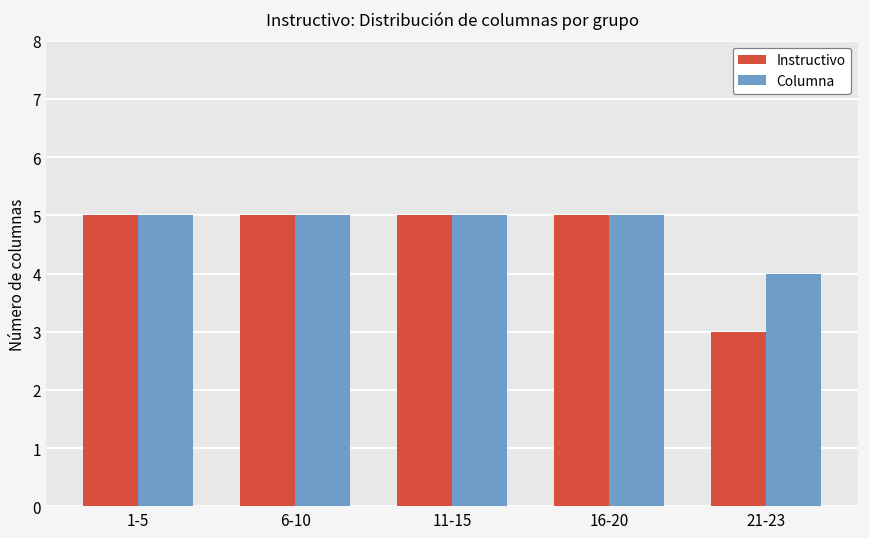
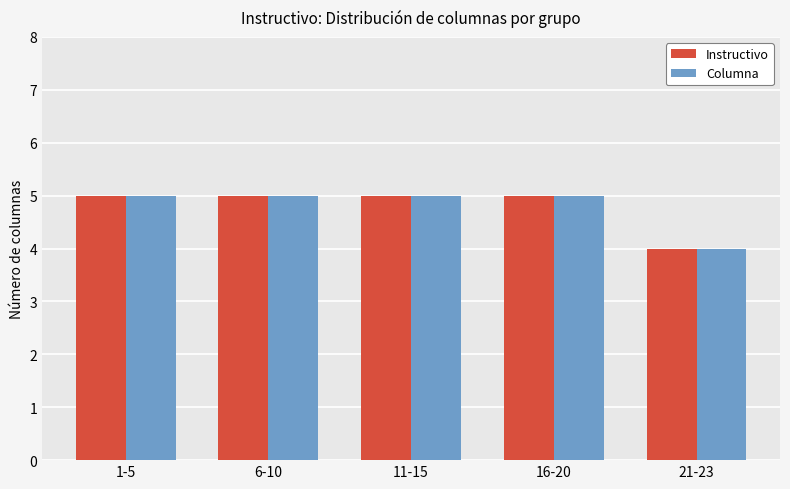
  {
    "Instructivo": {
      "1-5": 5,
      "6-10": 5,
      "11-15": 5,
      "16-20": 5,
-     "21-23": 3
+     "21-23": 4
    },
    "Columna": {
      "1-5": 5,
      "6-10": 5,
      "11-15": 5,
      "16-20": 5,
      "21-23": 4
    }
  }
